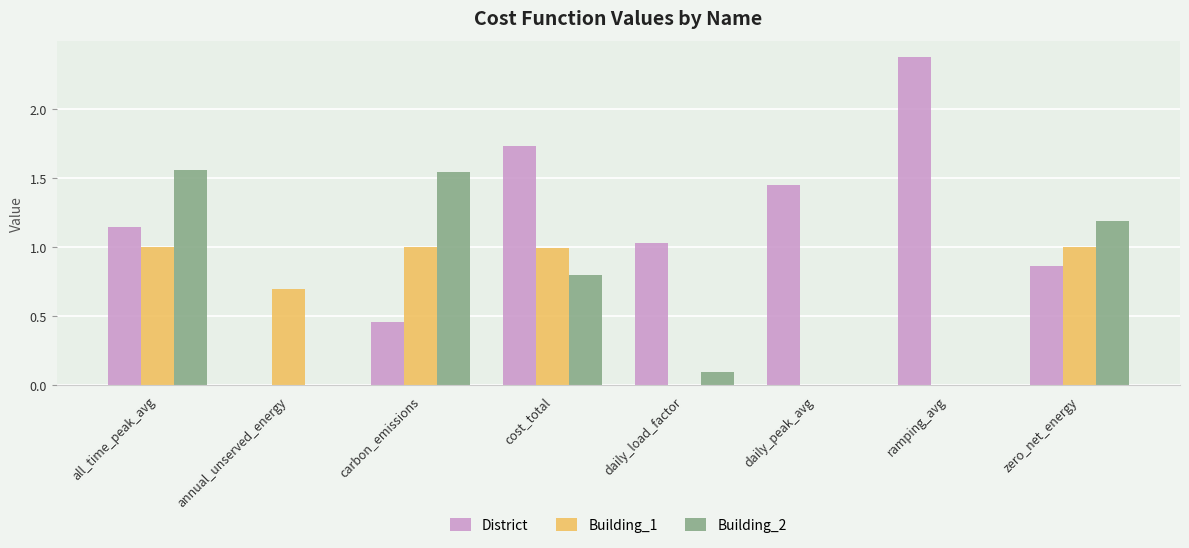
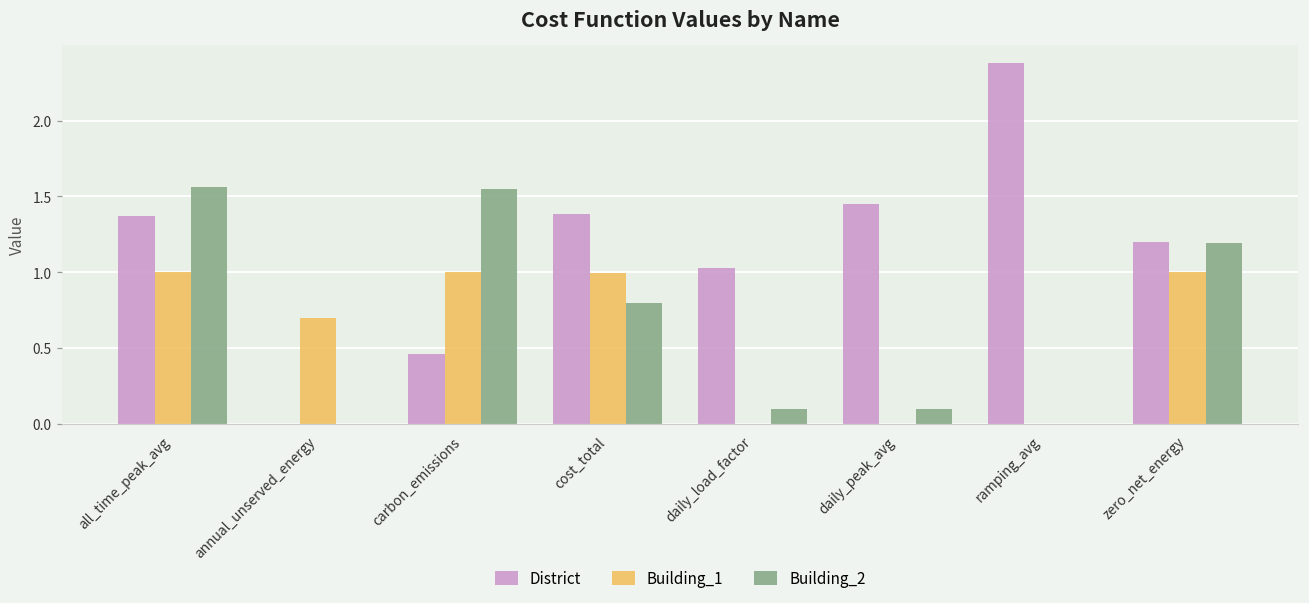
  {
    "District": {
-     "all_time_peak_avg": 1.15,
+     "all_time_peak_avg": 1.37,
      "annual_unserved_energy": 0.00,
      "carbon_emissions": 0.46,
-     "cost_total": 1.73,
+     "cost_total": 1.38,
      "daily_load_factor": 1.03,
      "daily_peak_avg": 1.45,
      "ramping_avg": 2.38,
-     "zero_net_energy": 0.86
+     "zero_net_energy": 1.20
    },
    "Building_1": {
      "all_time_peak_avg": 1.00,
      "annual_unserved_energy": 0.70,
      "carbon_emissions": 1.00,
      "cost_total": 1.00,
      "daily_load_factor": 0.00,
      "daily_peak_avg": 0.00,
      "ramping_avg": 0.00,
      "zero_net_energy": 1.01
    },
    "Building_2": {
      "all_time_peak_avg": 1.56,
      "annual_unserved_energy": 0.0,
      "carbon_emissions": 1.55,
      "cost_total": 0.8,
      "daily_load_factor": 0.1,
-     "daily_peak_avg": 0.0,
+     "daily_peak_avg": 0.1,
      "ramping_avg": 0.0,
      "zero_net_energy": 1.2
    }
  }
